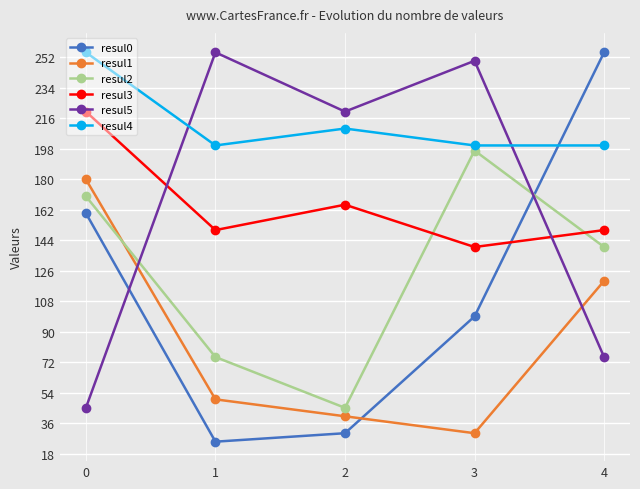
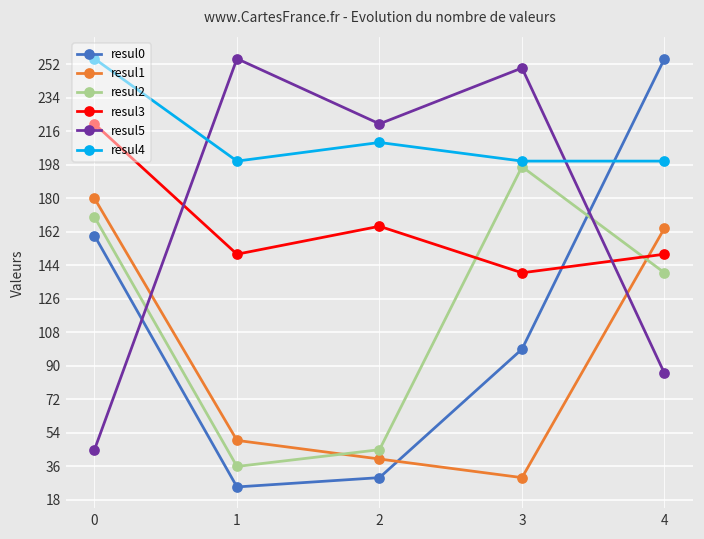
  {
    "resul0": {
      "0": 160,
      "1": 25,
      "2": 30,
      "3": 99,
      "4": 255
    },
    "resul1": {
      "0": 180,
      "1": 50,
      "2": 40,
      "3": 30,
-     "4": 120
+     "4": 164
    },
    "resul2": {
      "0": 170,
-     "1": 75,
+     "1": 36,
      "2": 45,
      "3": 197,
      "4": 140
    },
    "resul3": {
      "1": 150,
      "2": 165,
      "3": 140,
      "4": 150
    },
    "resul5": {
      "0": 45,
      "1": 255,
      "2": 220,
      "3": 250,
-     "4": 75
+     "4": 86
    },
    "resul4": {
      "1": 200,
      "2": 210,
      "3": 200,
      "4": 200
    }
  }
